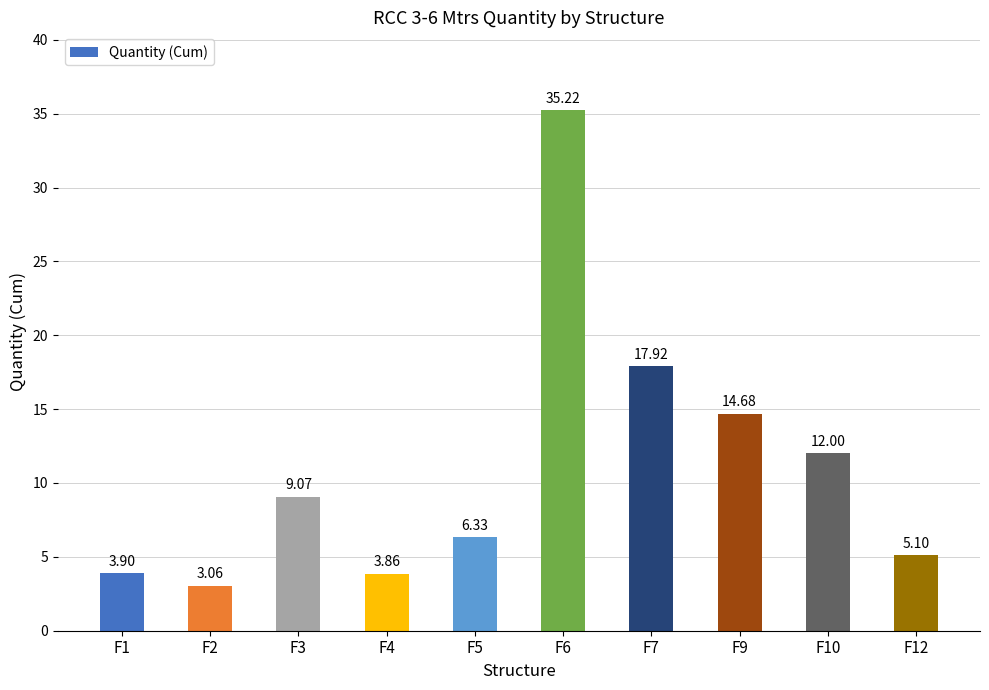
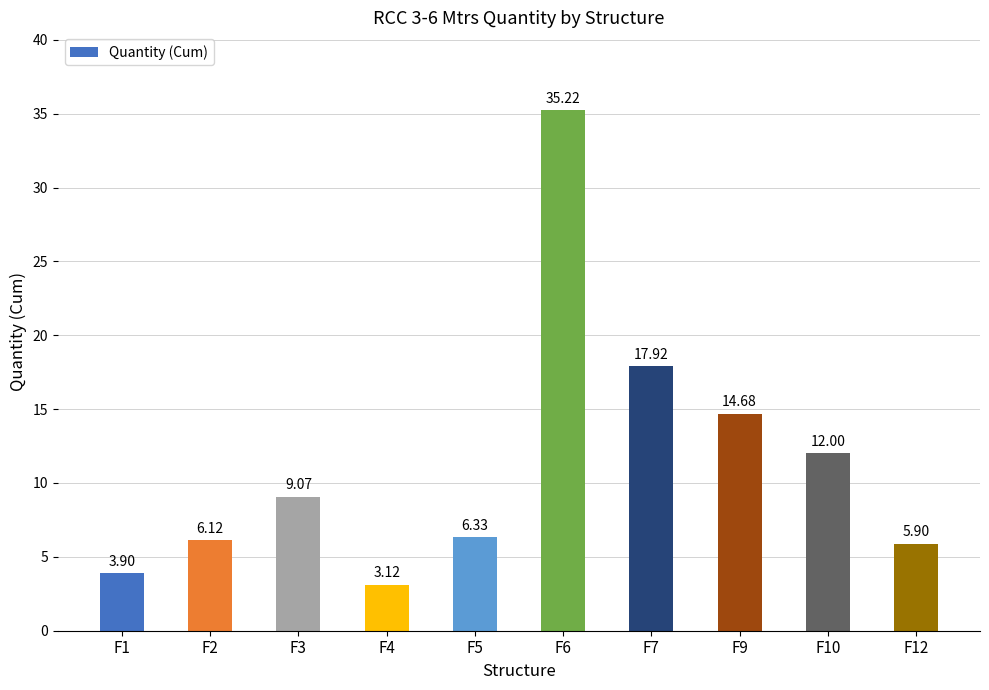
  {
    "F1": 3.90,
-   "F2": 3.06,
+   "F2": 6.12,
    "F3": 9.07,
-   "F4": 3.86,
+   "F4": 3.12,
    "F5": 6.33,
    "F6": 35.22,
    "F7": 17.92,
    "F9": 14.68,
    "F10": 12.00,
-   "F12": 5.10
+   "F12": 5.90
  }
